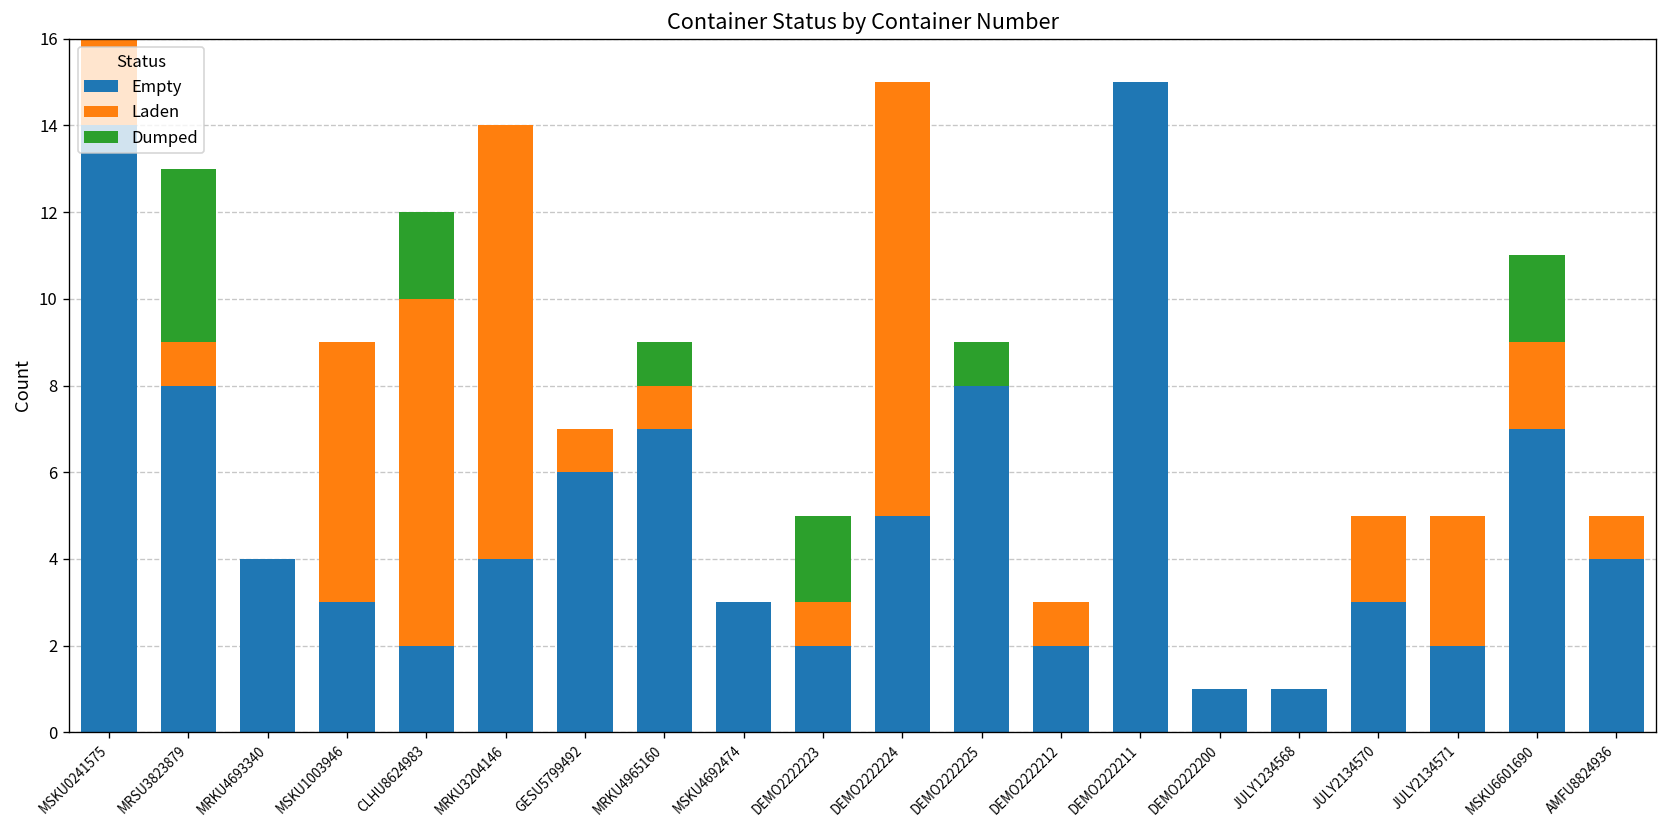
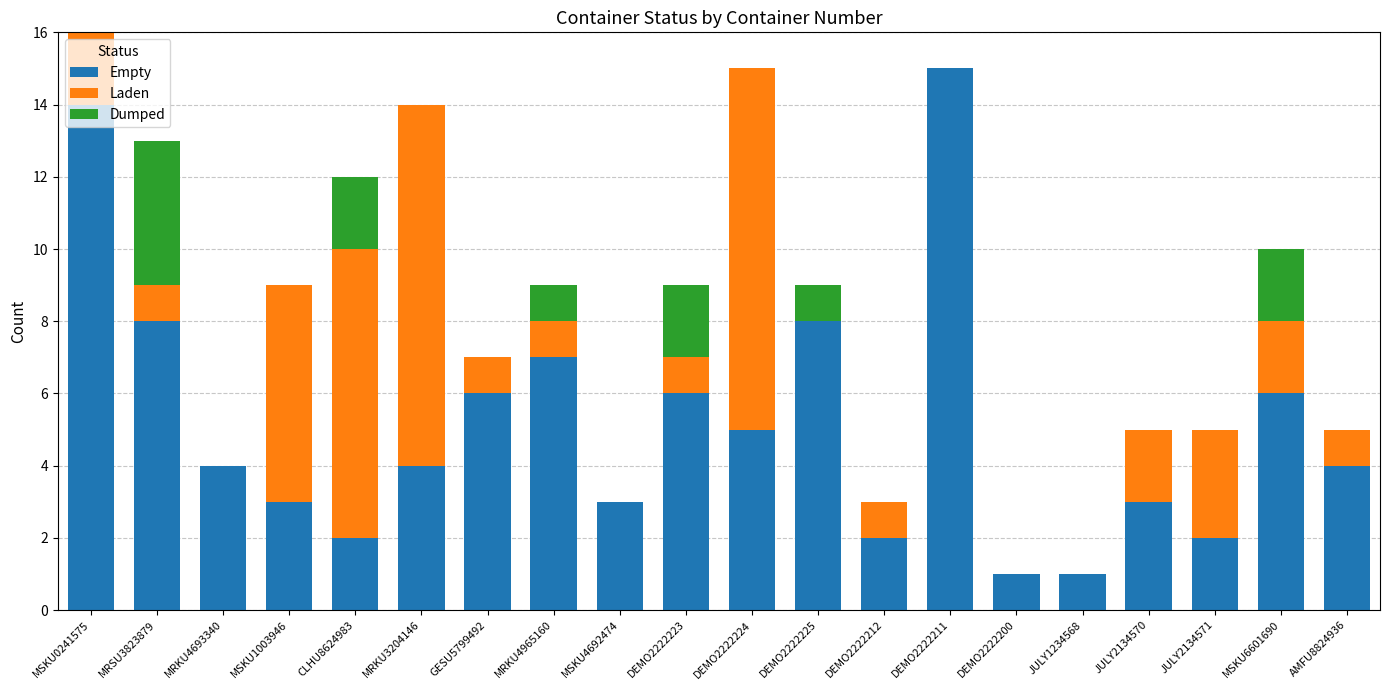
  {
    "Empty": {
      "MRSU3823879": 8,
      "MRKU4693340": 4,
      "MSKU1003946": 3,
      "CLHU8624983": 2,
      "MRKU3204146": 4,
      "GESU5799492": 6,
      "MRKU4965160": 7,
      "MSKU4692474": 3,
-     "DEMO2222223": 2,
+     "DEMO2222223": 6,
      "DEMO2222224": 5,
      "DEMO2222225": 8,
      "DEMO2222212": 2,
      "DEMO2222211": 15,
      "DEMO2222200": 1,
      "JULY1234568": 1,
      "JULY2134570": 3,
      "JULY2134571": 2,
-     "MSKU6601690": 7,
+     "MSKU6601690": 6,
      "AMFU8824936": 4
    },
    "Laden": {
      "MSKU0241575": 2,
      "MRSU3823879": 1,
      "MRKU4693340": 0,
      "MSKU1003946": 6,
      "CLHU8624983": 8,
      "MRKU3204146": 10,
      "GESU5799492": 1,
      "MRKU4965160": 1,
      "MSKU4692474": 0,
      "DEMO2222223": 1,
      "DEMO2222224": 10,
      "DEMO2222225": 0,
      "DEMO2222212": 1,
      "DEMO2222211": 0,
      "DEMO2222200": 0,
      "JULY1234568": 0,
      "JULY2134570": 2,
      "JULY2134571": 3,
      "MSKU6601690": 2,
      "AMFU8824936": 1
    },
    "Dumped": {
      "MSKU0241575": 0,
      "MRSU3823879": 4,
      "MRKU4693340": 0,
      "MSKU1003946": 0,
      "CLHU8624983": 2,
      "MRKU3204146": 0,
      "GESU5799492": 0,
      "MRKU4965160": 1,
      "MSKU4692474": 0,
      "DEMO2222223": 2,
      "DEMO2222224": 0,
      "DEMO2222225": 1,
      "DEMO2222212": 0,
      "DEMO2222211": 0,
      "DEMO2222200": 0,
      "JULY1234568": 0,
      "JULY2134570": 0,
      "JULY2134571": 0,
      "MSKU6601690": 2,
      "AMFU8824936": 0
    }
  }
